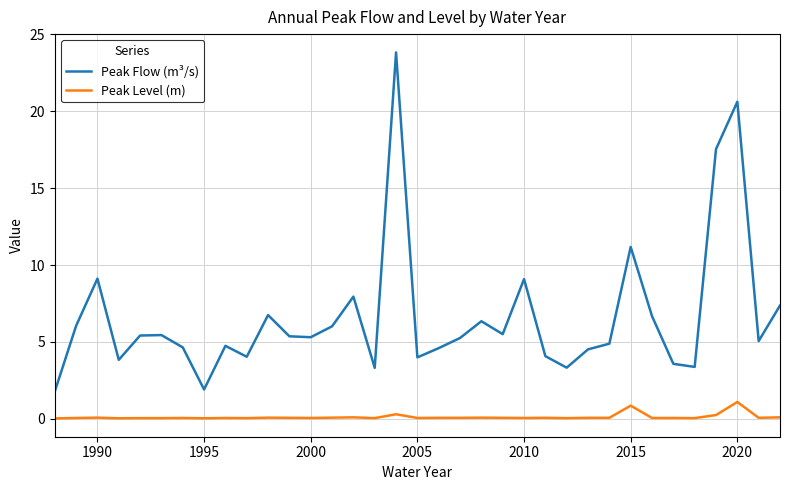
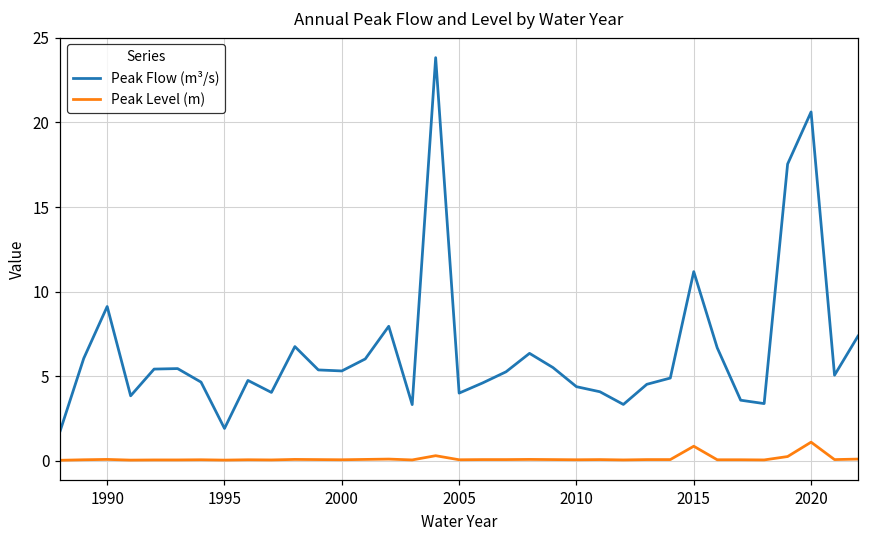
  {
    "Peak Flow (m³/s)": {
      "1990": 9.1,
      "1995": 1.9,
      "2000": 5.3,
      "2005": 4.0,
-     "2010": 9.1,
+     "2010": 4.4,
      "2015": 11.2,
      "2020": 20.6
    },
    "Peak Level (m)": {
      "1990": 0.1,
      "1995": 0.0,
      "2000": 0.1,
      "2005": 0.1,
      "2010": 0.1,
      "2015": 0.9,
      "2020": 1.1
    }
  }
